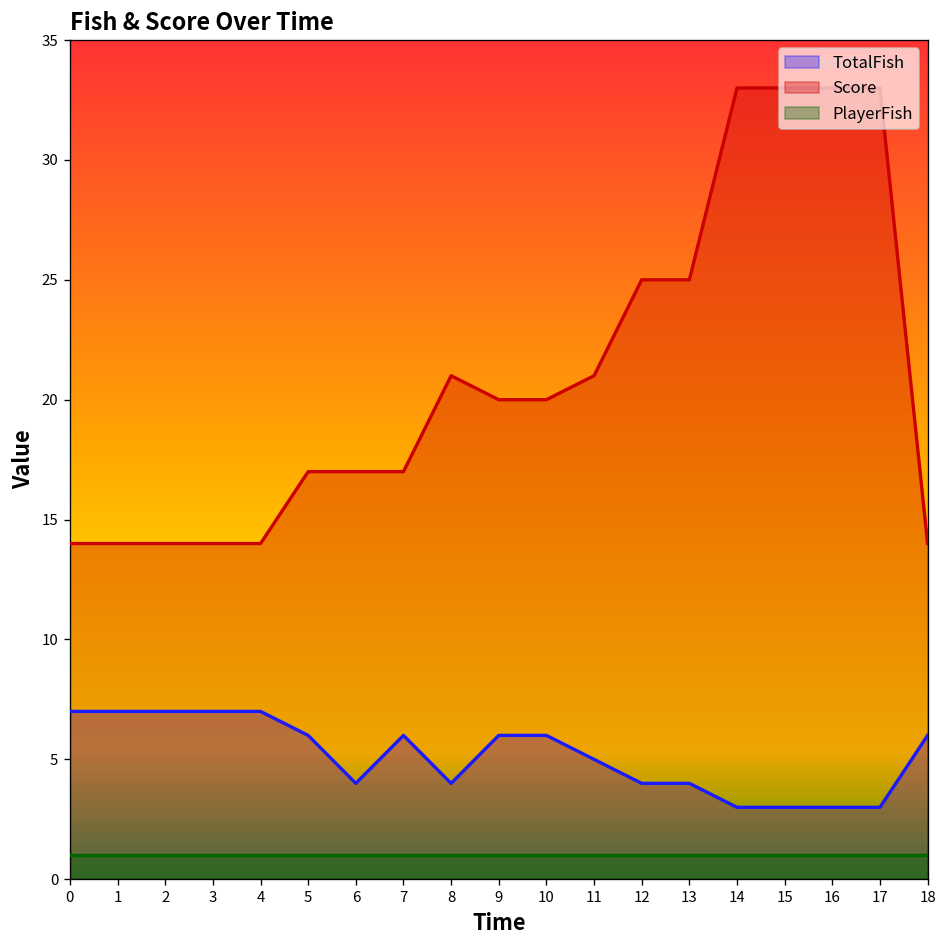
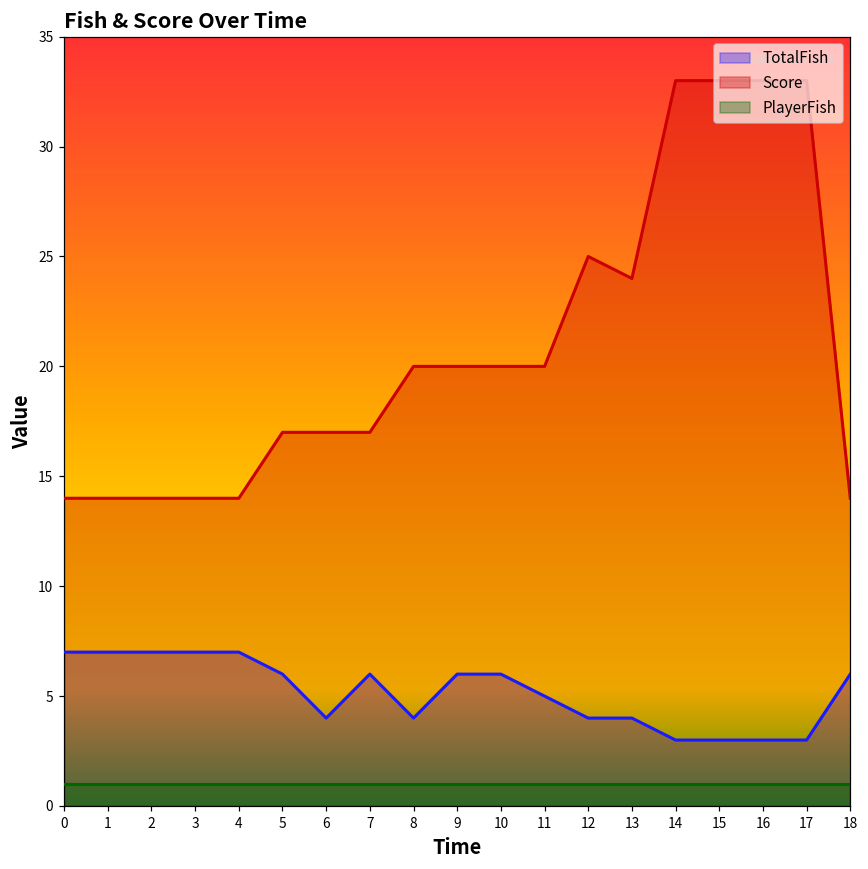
  {
    "TotalFish": {
      "0": 7,
      "1": 7,
      "2": 7,
      "3": 7,
      "4": 7,
      "5": 6,
      "6": 4,
      "7": 6,
      "8": 4,
      "9": 6,
      "10": 6,
      "11": 5,
      "12": 4,
      "13": 4,
      "14": 3,
      "15": 3,
      "16": 3,
      "17": 3,
      "18": 6
    },
    "Score": {
      "0": 14,
      "1": 14,
      "2": 14,
      "3": 14,
      "4": 14,
      "5": 17,
      "6": 17,
      "7": 17,
-     "8": 21,
+     "8": 20,
      "9": 20,
      "10": 20,
-     "11": 21,
+     "11": 20,
      "12": 25,
-     "13": 25,
+     "13": 24,
      "14": 33,
      "18": 14
    },
    "PlayerFish": {
      "0": 1,
      "1": 1,
      "2": 1,
      "3": 1,
      "4": 1,
      "5": 1,
      "6": 1,
      "7": 1,
      "8": 1,
      "9": 1,
      "10": 1,
      "11": 1,
      "12": 1,
      "13": 1,
      "14": 1,
      "15": 1,
      "16": 1,
      "17": 1,
      "18": 1
    }
  }
